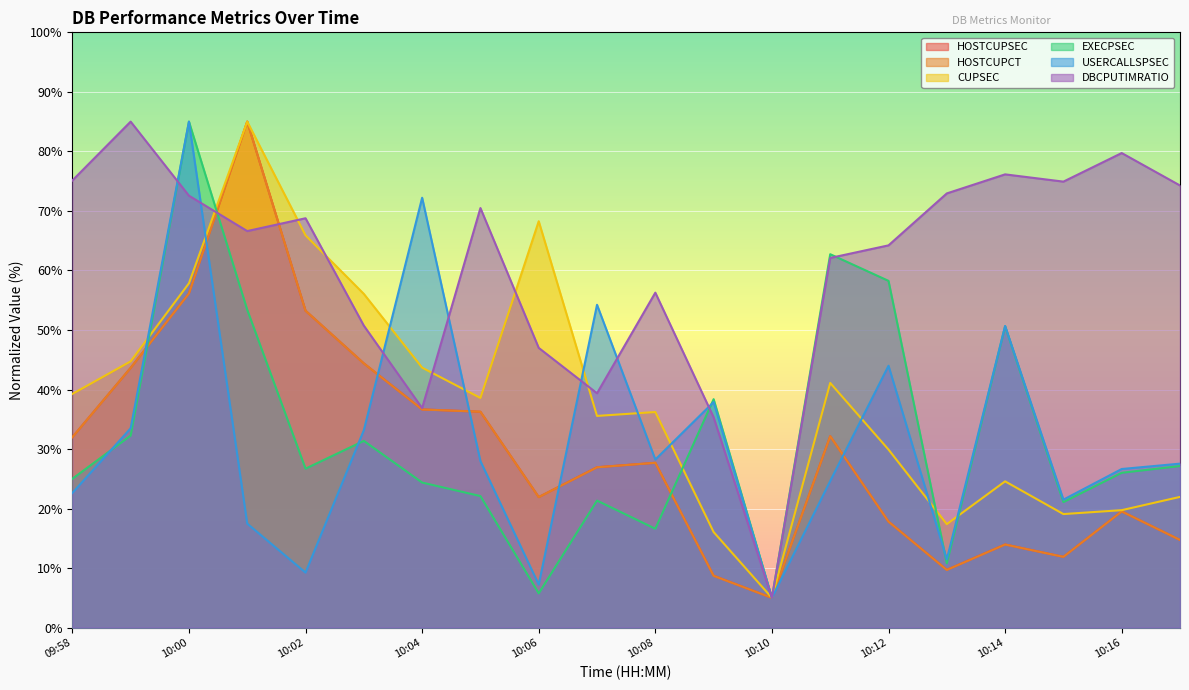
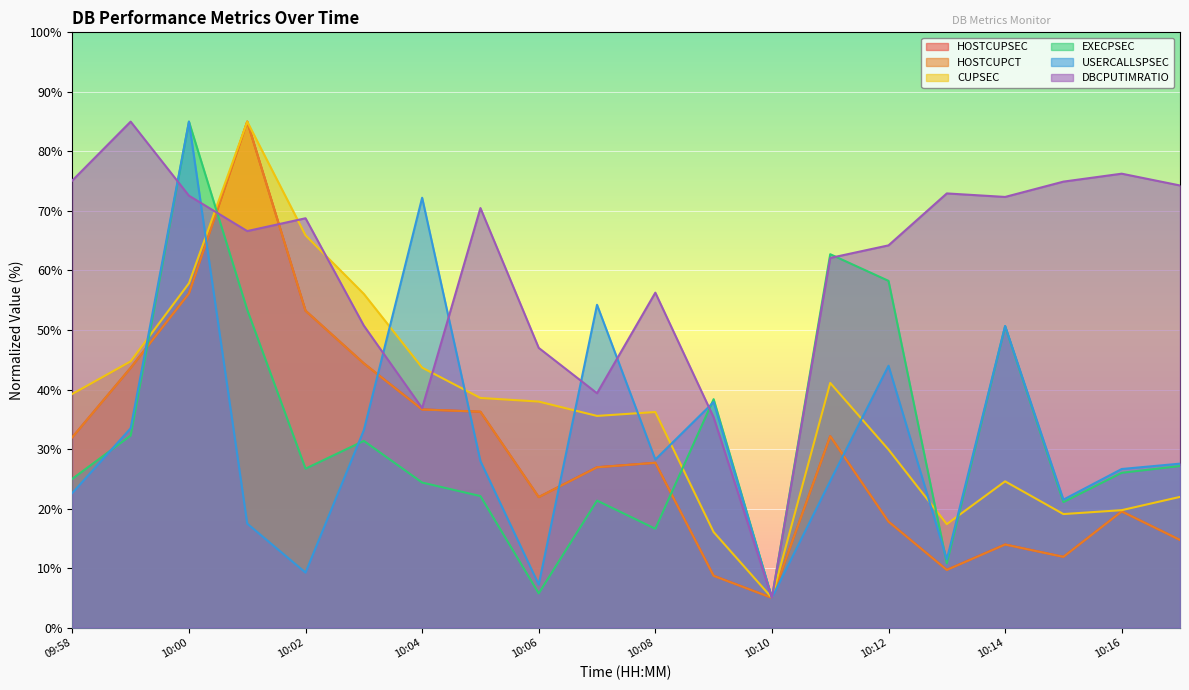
  {
    "CUPSEC": {
      "09:58": "39%",
      "10:00": "58%",
      "10:02": "66%",
      "10:04": "44%",
-     "10:06": "68%",
+     "10:06": "38%",
      "10:08": "36%",
      "10:12": "30%",
      "10:14": "25%"
    },
    "EXECPSEC": {
      "09:58": "25%",
      "10:02": "27%",
      "10:04": "24%",
      "10:06": "6%",
      "10:08": "17%",
      "10:12": "58%",
      "10:16": "26%"
    },
    "USERCALLSPSEC": {
      "09:58": "23%",
      "10:02": "9%",
      "10:04": "72%",
      "10:06": "7%",
      "10:08": "28%",
      "10:12": "44%",
      "10:16": "27%"
    },
    "DBCPUTIMRATIO": {
      "09:58": "75%",
      "10:00": "73%",
      "10:02": "69%",
      "10:06": "47%",
      "10:08": "56%",
      "10:12": "64%",
-     "10:14": "76%",
-     "10:16": "80%"
+     "10:14": "72%",
+     "10:16": "76%"
    }
  }
